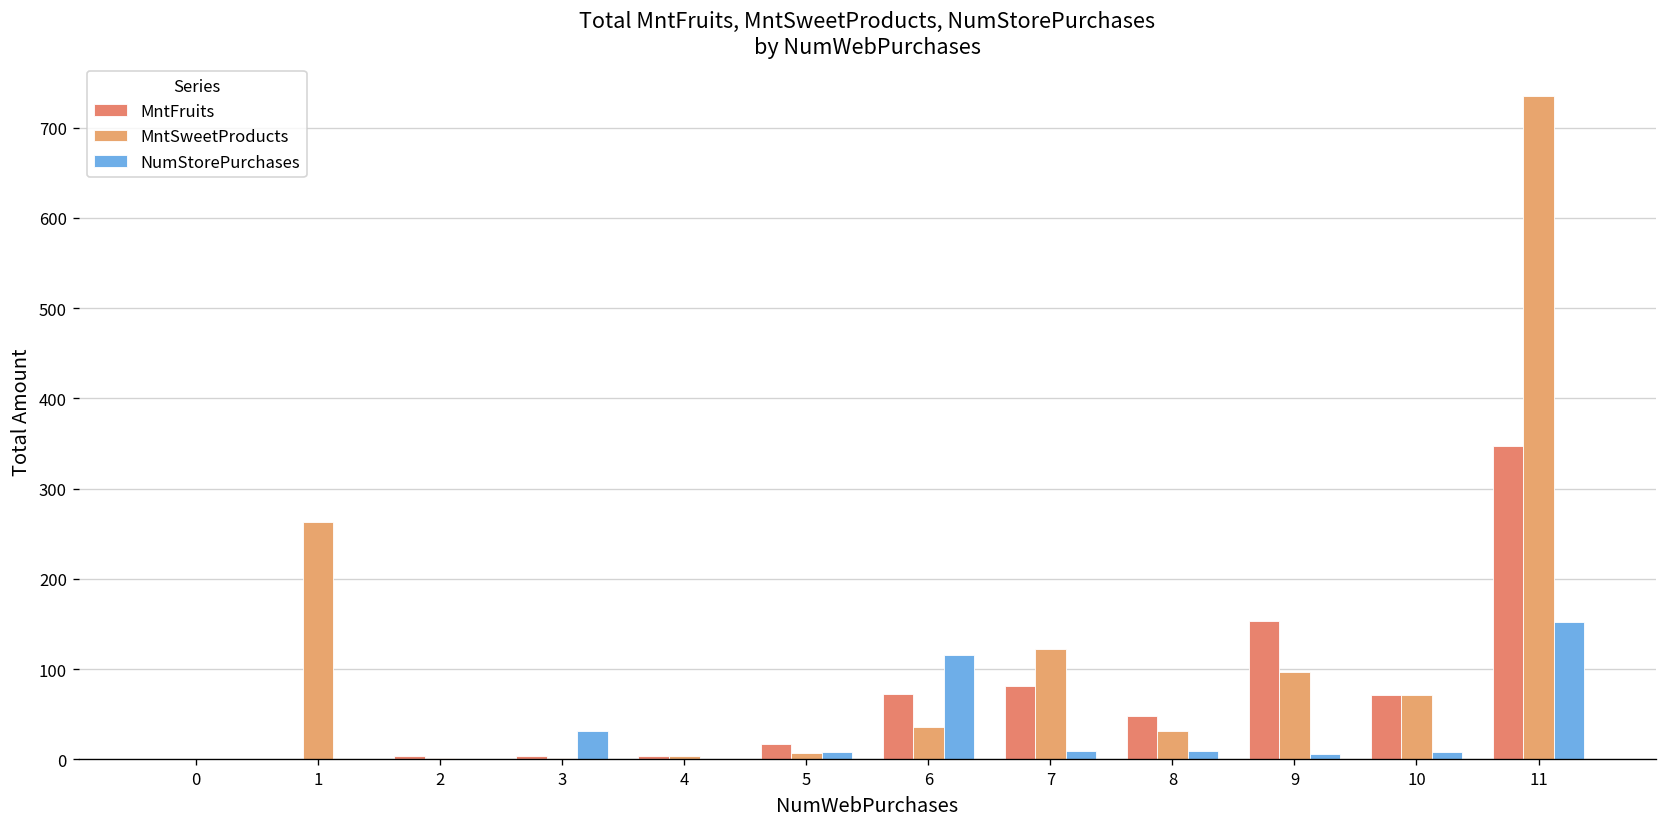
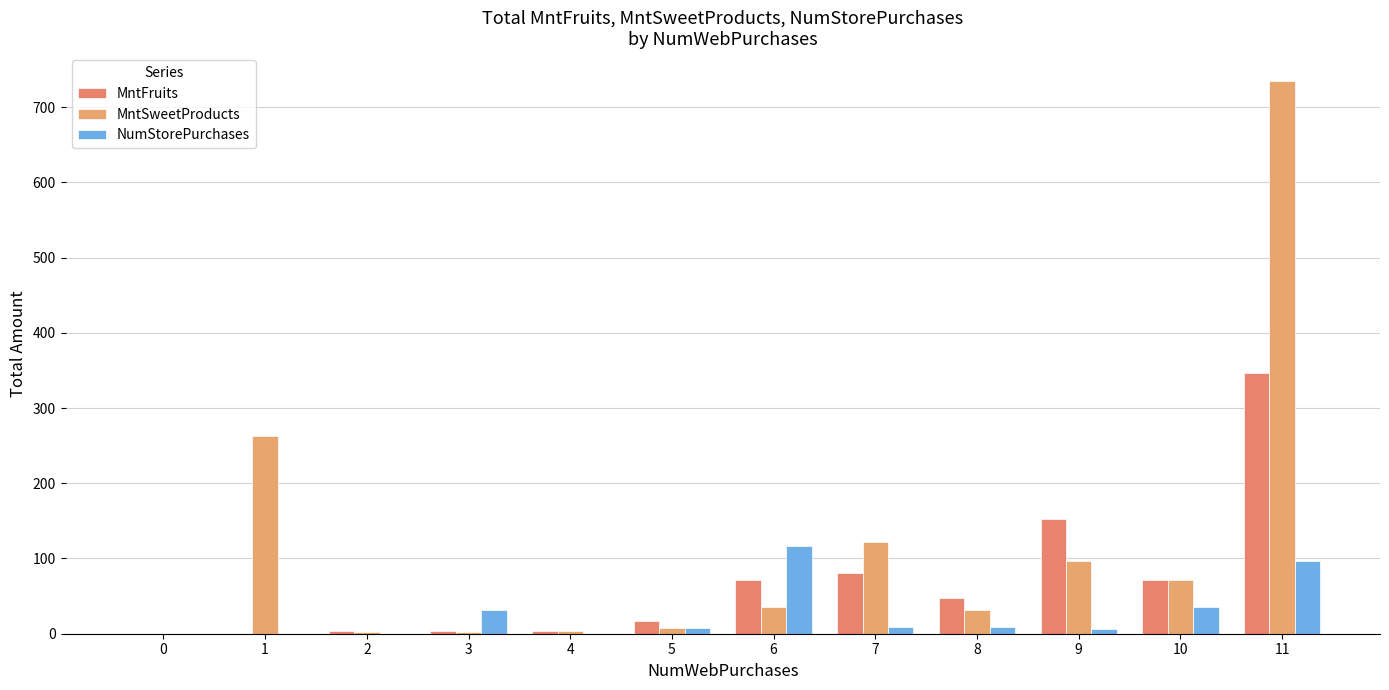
  {
    "NumStorePurchases": {
      "0": 0,
      "1": 0,
      "2": 0,
      "3": 30,
      "4": 0,
      "5": 10,
      "6": 120,
      "7": 10,
      "8": 10,
      "9": 10,
-     "10": 10,
-     "11": 150
+     "10": 40,
+     "11": 100
    }
  }
